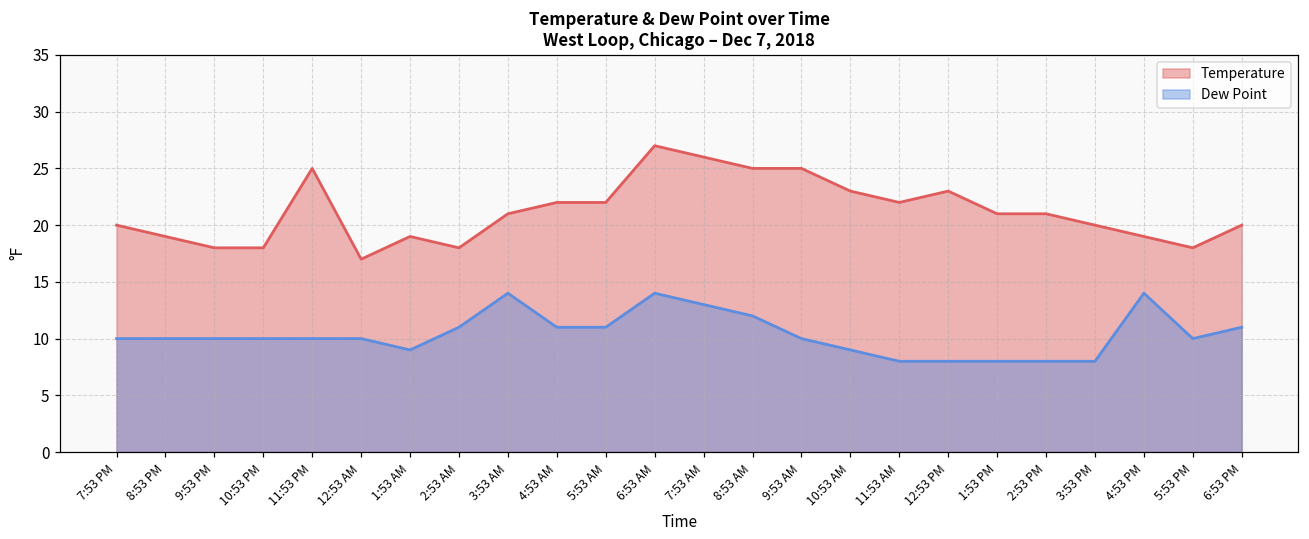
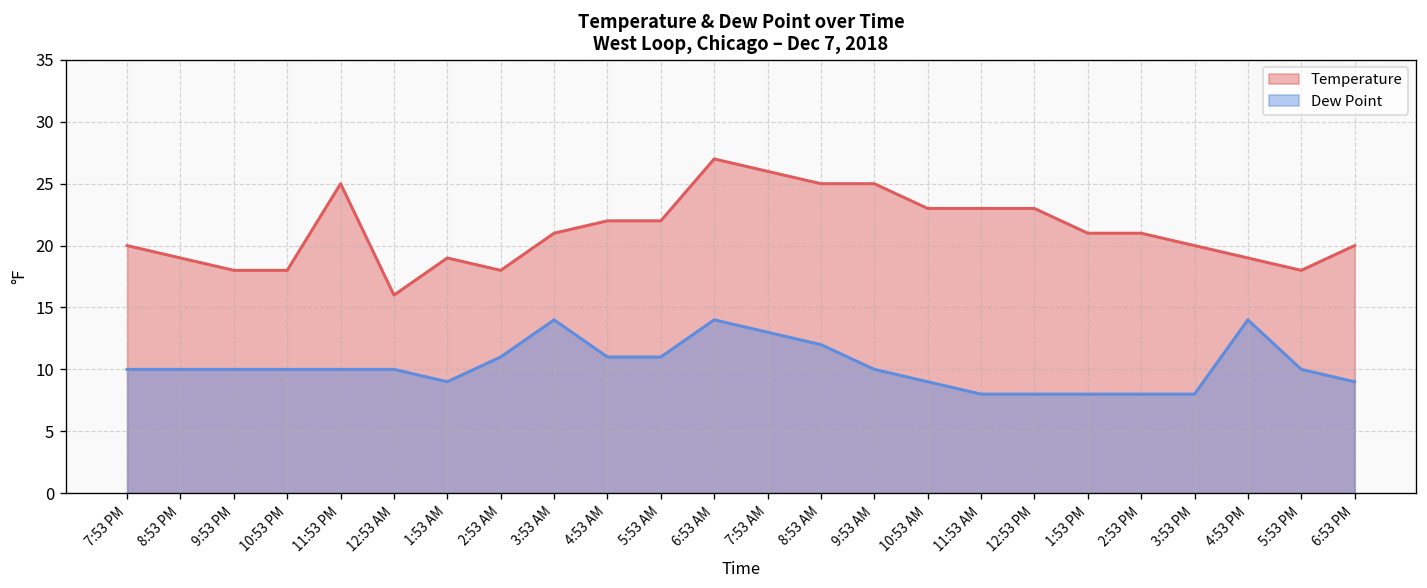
  {
    "Temperature": {
      "7:53 PM": 20,
      "8:53 PM": 19,
      "9:53 PM": 18,
      "10:53 PM": 18,
      "11:53 PM": 25,
-     "12:53 AM": 17,
+     "12:53 AM": 16,
      "1:53 AM": 19,
      "2:53 AM": 18,
      "3:53 AM": 21,
      "4:53 AM": 22,
      "5:53 AM": 22,
      "6:53 AM": 27,
      "7:53 AM": 26,
      "8:53 AM": 25,
      "9:53 AM": 25,
      "10:53 AM": 23,
-     "11:53 AM": 22,
+     "11:53 AM": 23,
      "12:53 PM": 23,
      "1:53 PM": 21,
      "2:53 PM": 21,
      "3:53 PM": 20,
      "4:53 PM": 19,
      "5:53 PM": 18,
      "6:53 PM": 20
    },
    "Dew Point": {
      "7:53 PM": 10,
      "8:53 PM": 10,
      "9:53 PM": 10,
      "10:53 PM": 10,
      "11:53 PM": 10,
      "12:53 AM": 10,
      "1:53 AM": 9,
      "2:53 AM": 11,
      "3:53 AM": 14,
      "4:53 AM": 11,
      "5:53 AM": 11,
      "6:53 AM": 14,
      "7:53 AM": 13,
      "8:53 AM": 12,
      "9:53 AM": 10,
      "10:53 AM": 9,
      "11:53 AM": 8,
      "12:53 PM": 8,
      "1:53 PM": 8,
      "2:53 PM": 8,
      "3:53 PM": 8,
      "4:53 PM": 14,
      "5:53 PM": 10,
-     "6:53 PM": 11
+     "6:53 PM": 9
    }
  }
